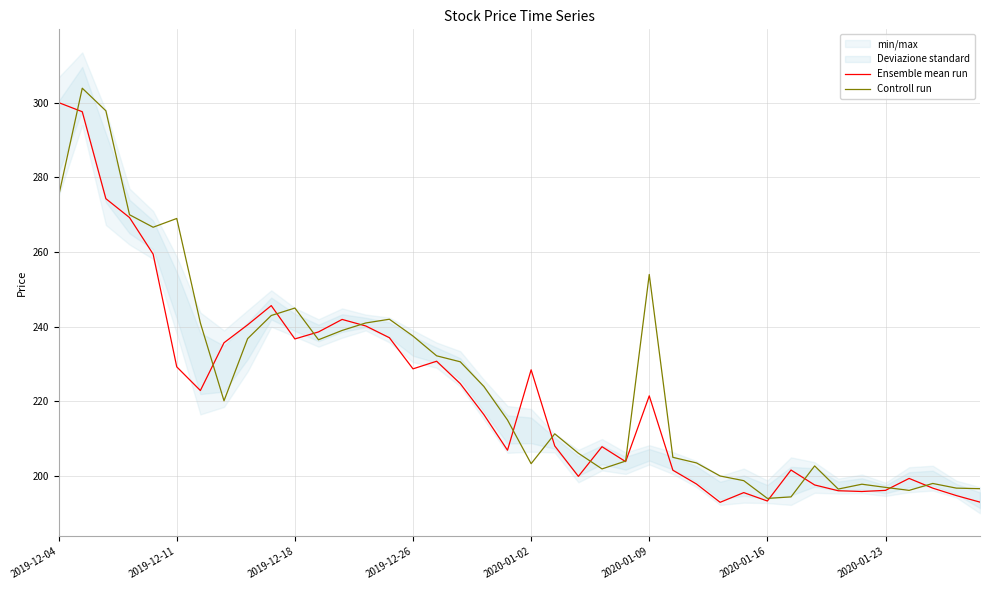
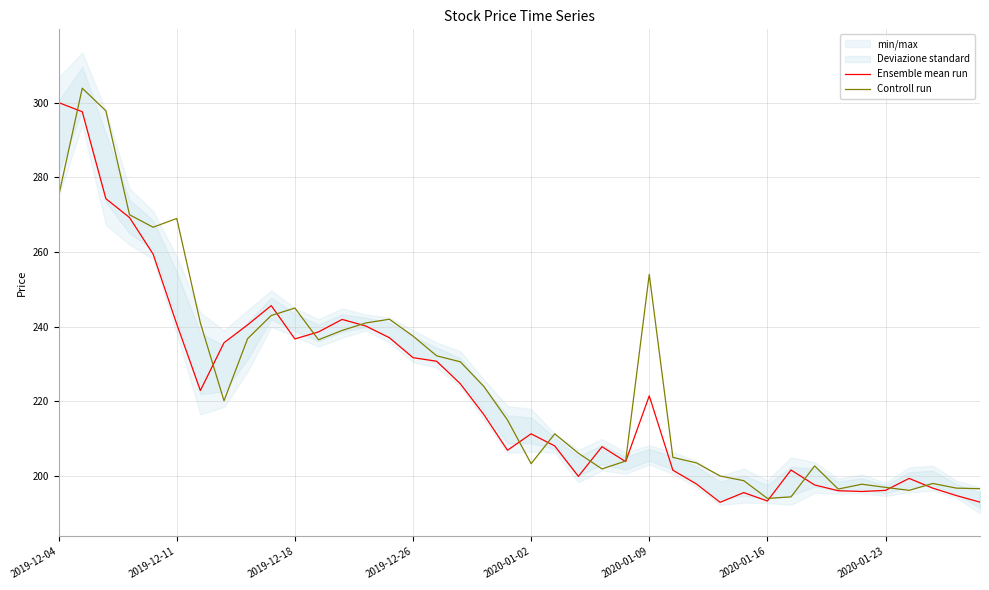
  {
    "Ensemble mean run": {
-     "2019-12-11": 229,
+     "2019-12-11": 241,
      "2019-12-18": 237,
-     "2019-12-26": 229,
-     "2020-01-02": 228,
+     "2019-12-26": 232,
+     "2020-01-02": 211,
      "2020-01-09": 221,
      "2020-01-16": 193,
      "2020-01-23": 196
    },
    "Controll run": {
      "2019-12-04": 275,
      "2019-12-11": 269,
      "2020-01-02": 203,
      "2020-01-09": 254,
      "2020-01-16": 194
    }
  }
